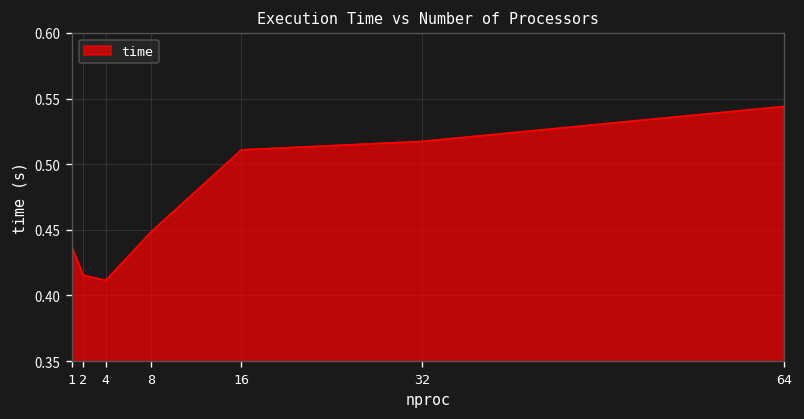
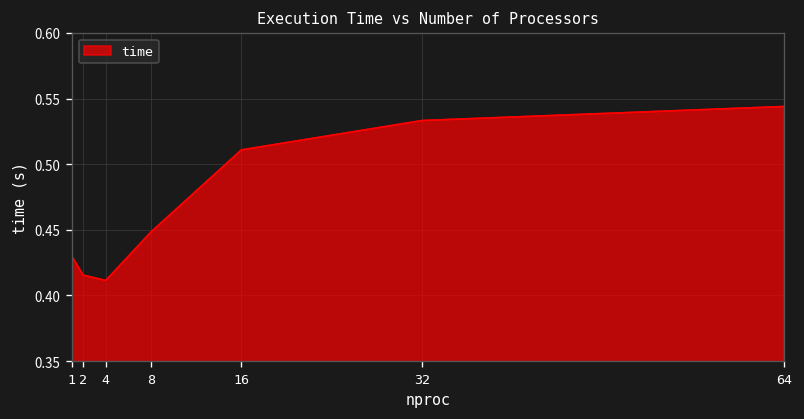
  {
-   "1": 0.437,
+   "1": 0.430,
    "2": 0.415,
    "4": 0.411,
    "8": 0.448,
    "16": 0.511,
-   "32": 0.517,
+   "32": 0.533,
    "64": 0.544
  }
